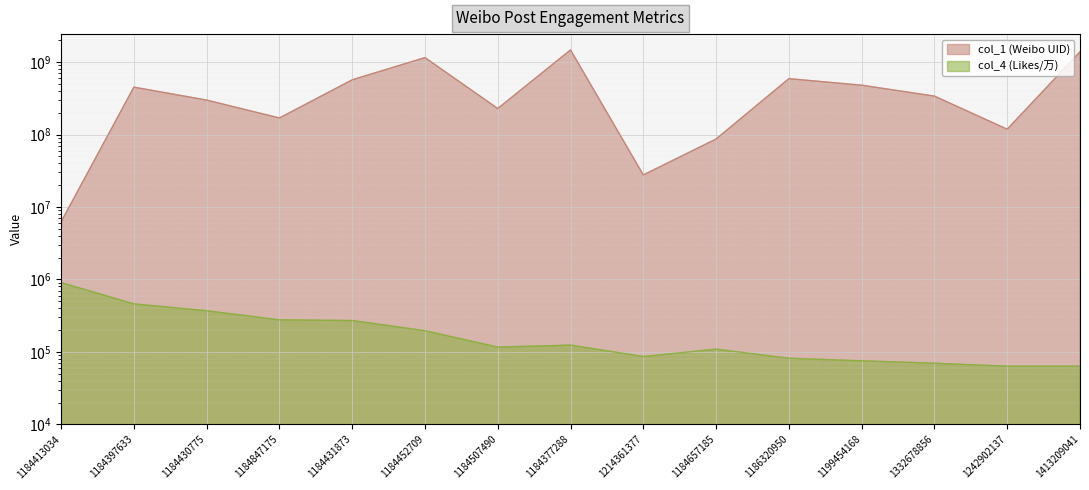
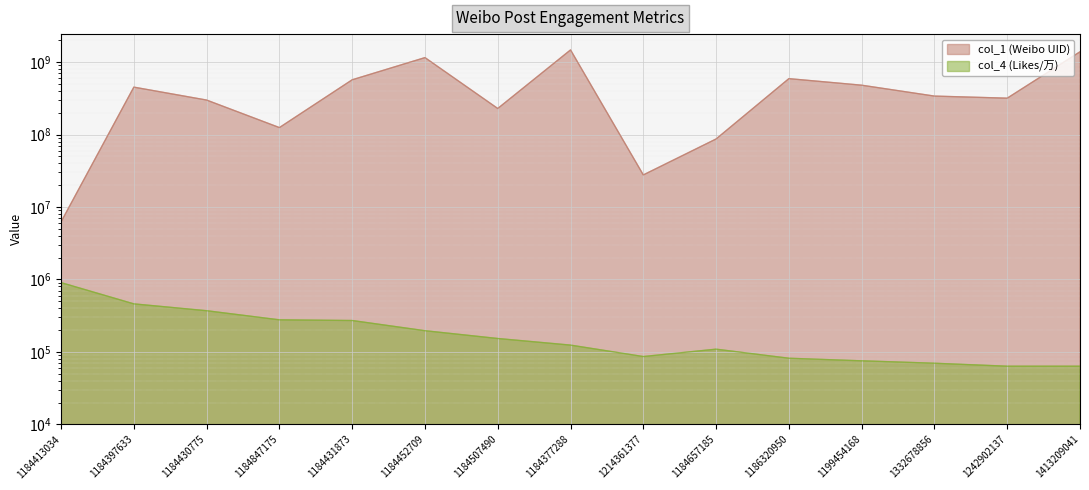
  {
    "col_1 (Weibo UID)": {
      "1184413034": 6000000,
      "1184397633": 500000000,
      "1184430775": 300000000,
-     "1184847175": 170000000,
+     "1184847175": 120000000,
      "1184431873": 600000000,
      "1184452709": 1200000000,
      "1184507490": 230000000,
      "1184377288": 1500000000,
      "1214361377": 28000000,
      "1184657185": 90000000,
      "1186320950": 600000000,
      "1199454168": 500000000,
      "1332678856": 300000000,
-     "1242902137": 120000000,
+     "1242902137": 300000000,
      "1413209041": 1400000000
    },
    "col_4 (Likes/万)": {
      "1184413034": 900000,
      "1184397633": 500000,
      "1184430775": 400000,
      "1184847175": 280000,
      "1184431873": 270000,
      "1184452709": 200000,
-     "1184507490": 120000,
+     "1184507490": 150000,
      "1184377288": 120000,
      "1214361377": 90000,
      "1184657185": 110000,
      "1186320950": 80000,
      "1199454168": 80000,
      "1332678856": 70000,
      "1242902137": 60000,
      "1413209041": 60000
    }
  }
